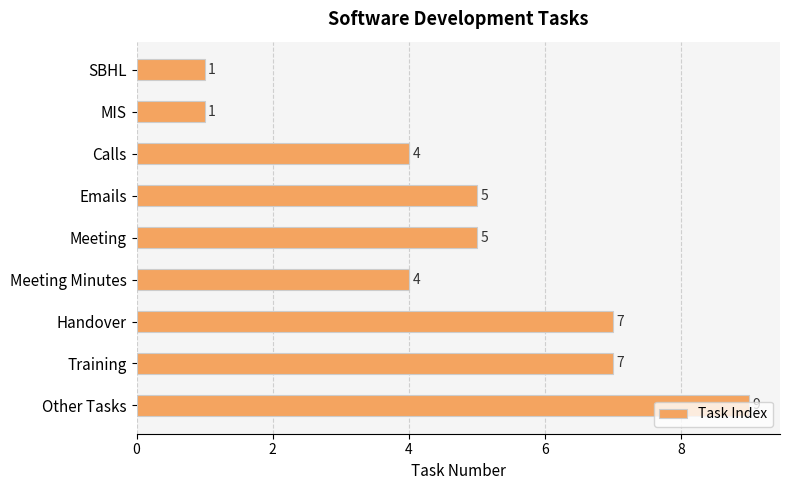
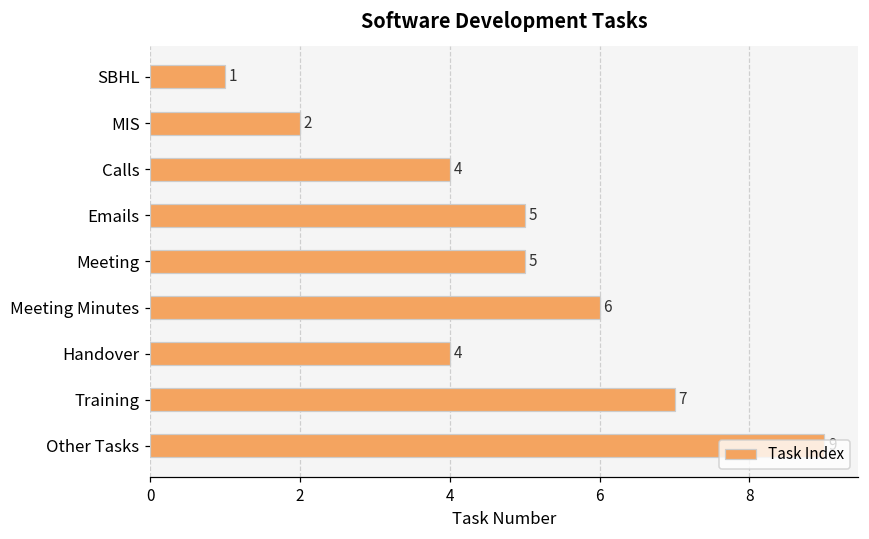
  {
    "SBHL": 1,
-   "MIS": 1,
+   "MIS": 2,
    "Calls": 4,
    "Emails": 5,
    "Meeting": 5,
-   "Meeting Minutes": 4,
-   "Handover": 7,
+   "Meeting Minutes": 6,
+   "Handover": 4,
    "Training": 7
  }
